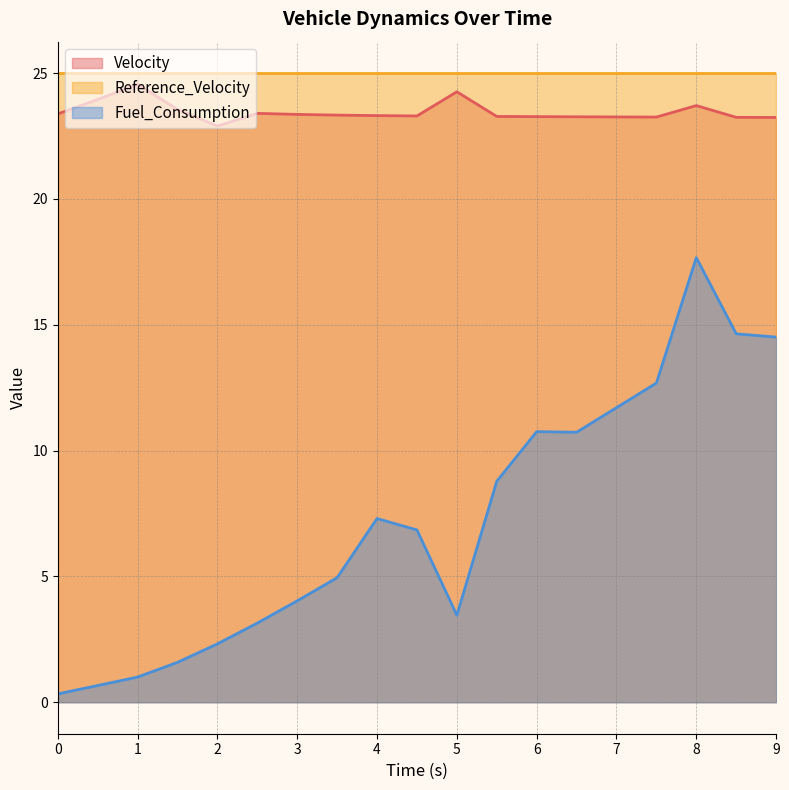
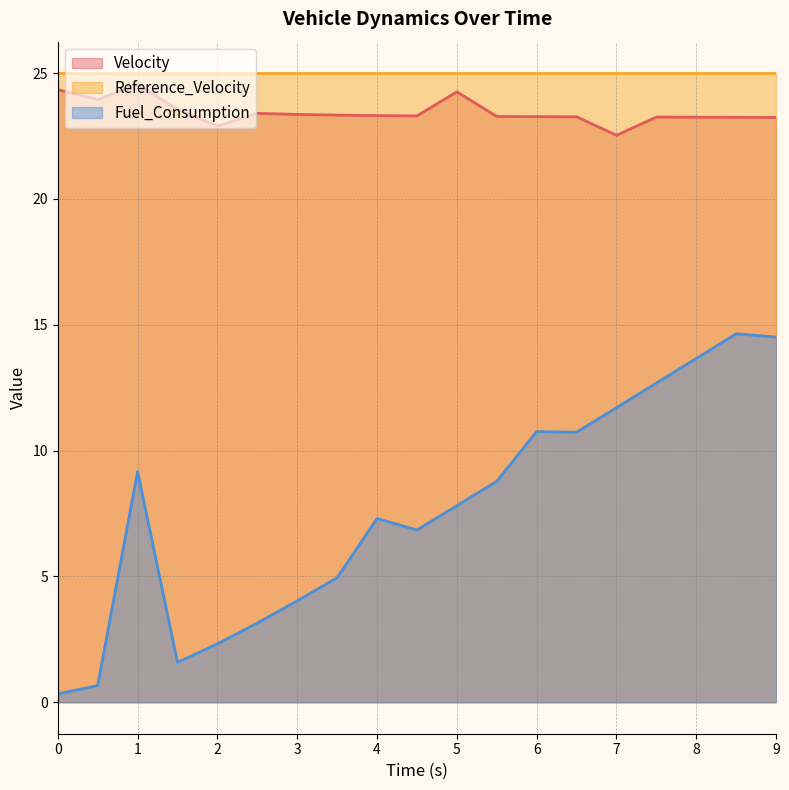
  {
    "Velocity": {
-     "0": 23.4,
+     "0": 24.3,
      "3": 23.4,
      "4": 23.3,
      "5": 24.3,
      "6": 23.3,
-     "7": 23.3,
-     "8": 23.7,
+     "7": 22.5,
+     "8": 23.2,
      "9": 23.2
    },
    "Reference_Velocity": {
      "0": 25.0,
      "3": 25.0,
      "4": 25.0,
      "5": 25.0,
      "6": 25.0,
      "7": 25.0,
      "8": 25.0,
      "9": 25.0
    },
    "Fuel_Consumption": {
      "0": 0.3,
-     "1": 1.0,
+     "1": 9.2,
      "2": 2.3,
      "3": 4.0,
      "4": 7.3,
-     "5": 3.5,
+     "5": 7.8,
      "6": 10.8,
      "7": 11.7,
-     "8": 17.7,
+     "8": 13.7,
      "9": 14.5
    }
  }
